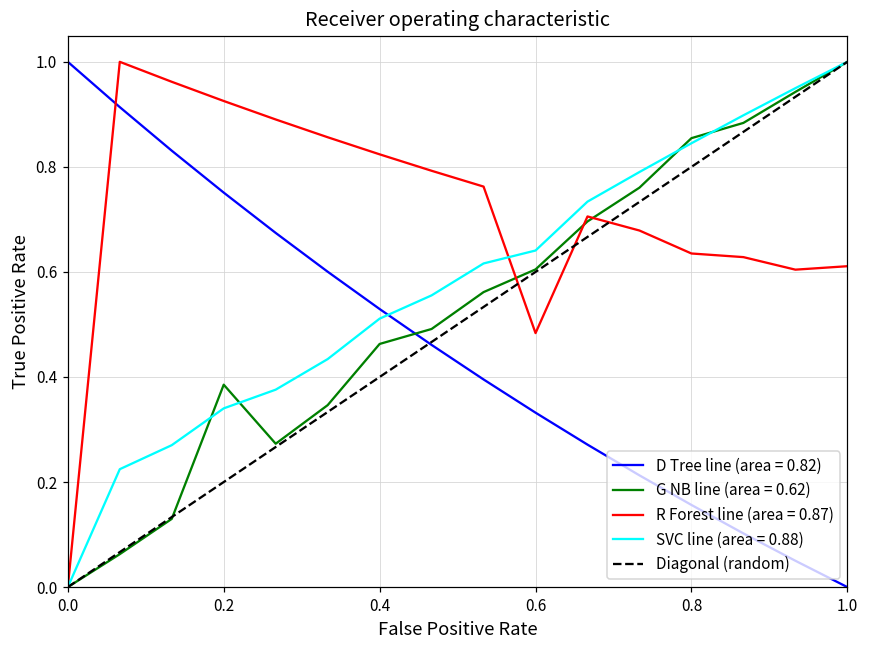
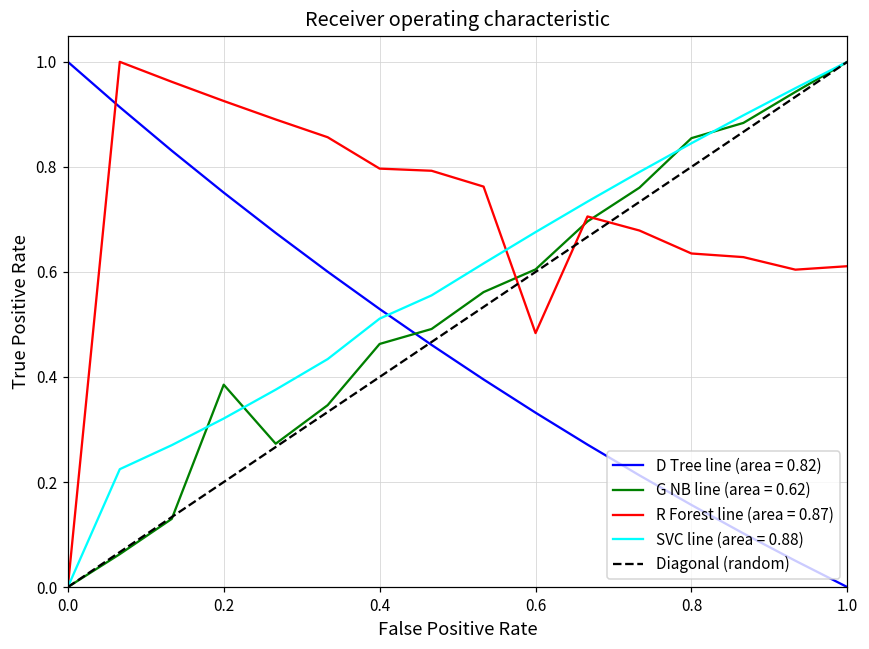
  {
    "D Tree line (area = 0.82)": {
      "0.0": 1.00,
      "0.2": 0.75,
      "0.4": 0.53,
      "0.6": 0.33,
      "1.0": 0.00
    },
    "G NB line (area = 0.62)": {
      "0.2": 0.39,
      "0.4": 0.46,
      "0.6": 0.60,
      "0.8": 0.85
    },
    "R Forest line (area = 0.87)": {
      "0.2": 0.93,
-     "0.4": 0.82,
+     "0.4": 0.80,
      "0.6": 0.48,
      "0.8": 0.64,
      "1.0": 0.61
    },
    "SVC line (area = 0.88)": {
-     "0.2": 0.34,
+     "0.2": 0.32,
      "0.4": 0.51,
-     "0.6": 0.64,
+     "0.6": 0.68,
      "0.8": 0.84
    }
  }
